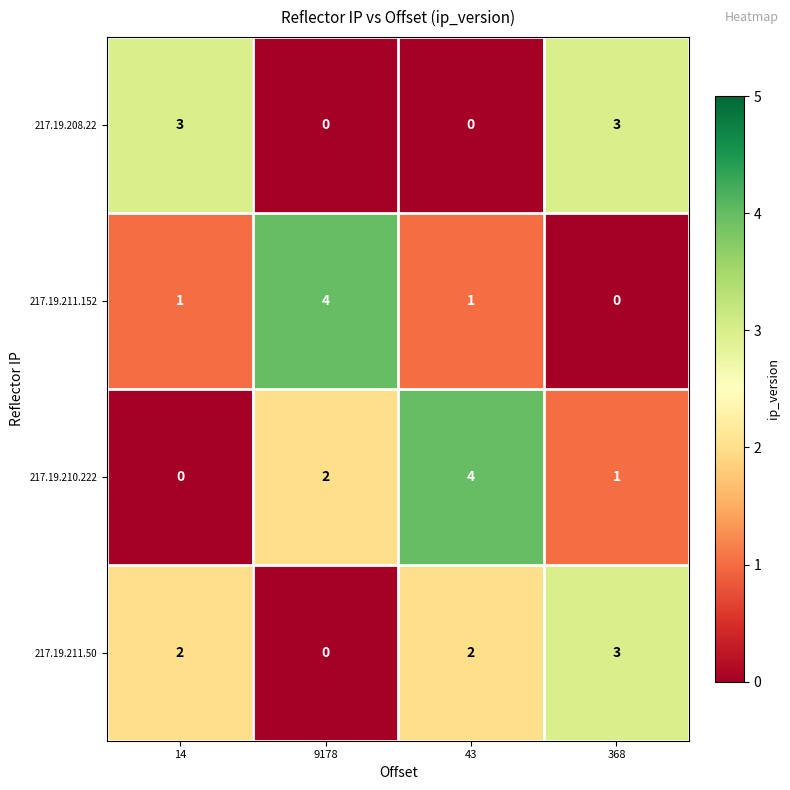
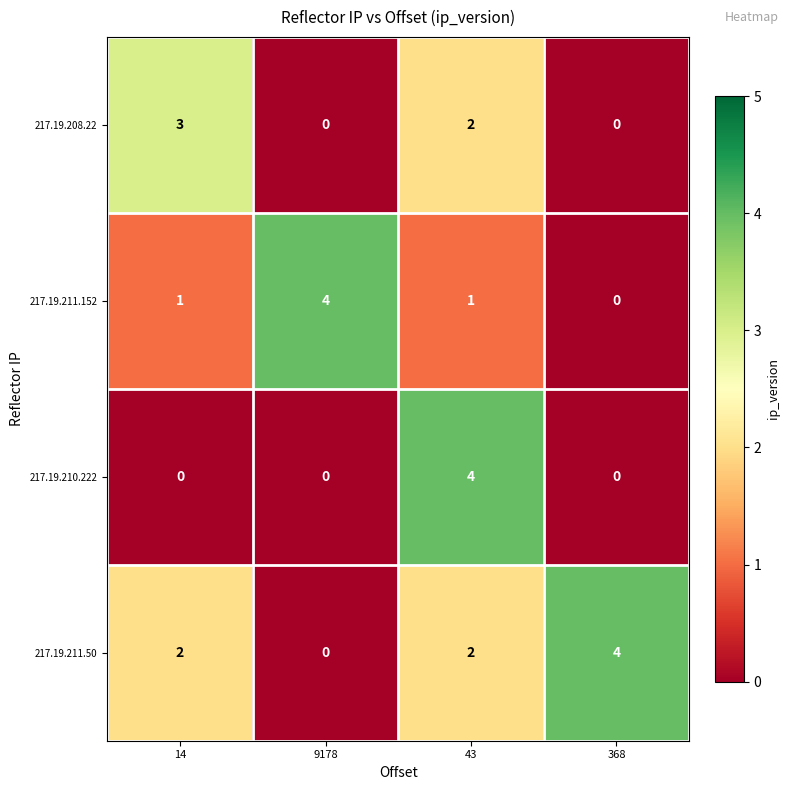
  {
    "217.19.208.22": {
      "14": 3,
      "9178": 0,
-     "43": 0,
-     "368": 3
+     "43": 2,
+     "368": 0
    },
    "217.19.211.152": {
      "14": 1,
      "9178": 4,
      "43": 1,
      "368": 0
    },
    "217.19.210.222": {
      "14": 0,
-     "9178": 2,
+     "9178": 0,
      "43": 4,
-     "368": 1
+     "368": 0
    },
    "217.19.211.50": {
      "14": 2,
      "9178": 0,
      "43": 2,
-     "368": 3
+     "368": 4
    }
  }
